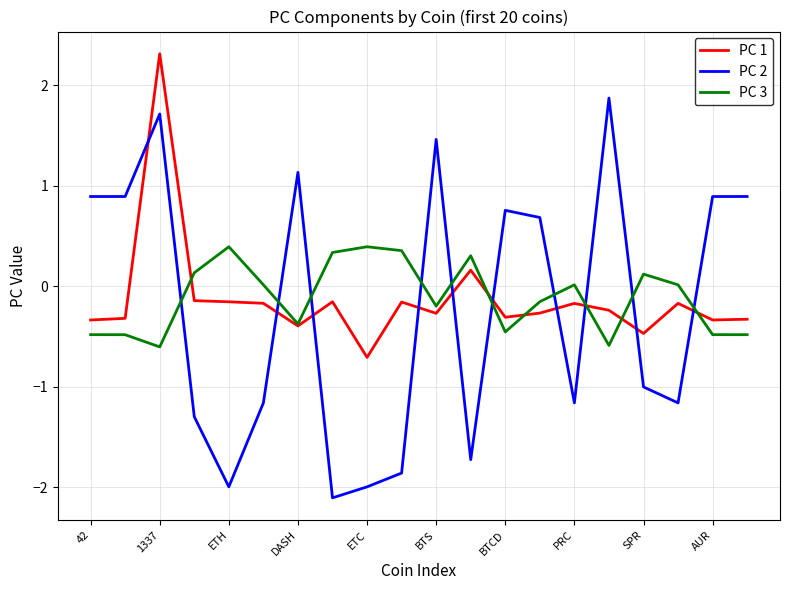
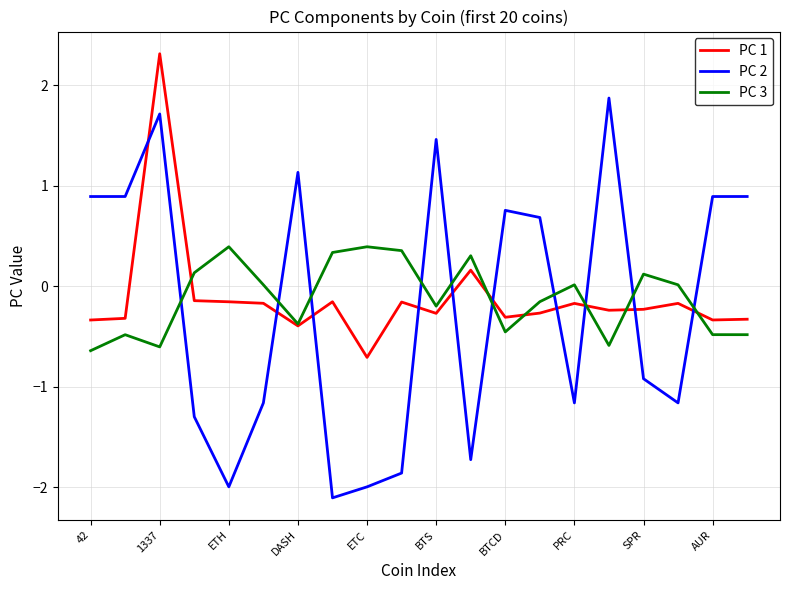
  {
    "PC 1": {
      "42": -0.33,
      "1337": 2.32,
      "ETH": -0.15,
      "ETC": -0.71,
      "BTS": -0.27,
      "BTCD": -0.31,
      "PRC": -0.17,
-     "SPR": -0.47,
+     "SPR": -0.23,
      "AUR": -0.33
    },
    "PC 2": {
      "42": 0.89,
      "1337": 1.72,
      "ETH": -1.99,
      "DASH": 1.14,
      "ETC": -1.99,
      "BTS": 1.46,
      "BTCD": 0.76,
      "PRC": -1.16,
-     "SPR": -1.00,
+     "SPR": -0.92,
      "AUR": 0.89
    },
    "PC 3": {
-     "42": -0.48,
+     "42": -0.64,
      "1337": -0.60,
      "ETH": 0.40,
      "ETC": 0.40,
      "BTS": -0.20,
      "BTCD": -0.45,
      "PRC": 0.02,
      "SPR": 0.12,
      "AUR": -0.48
    }
  }
